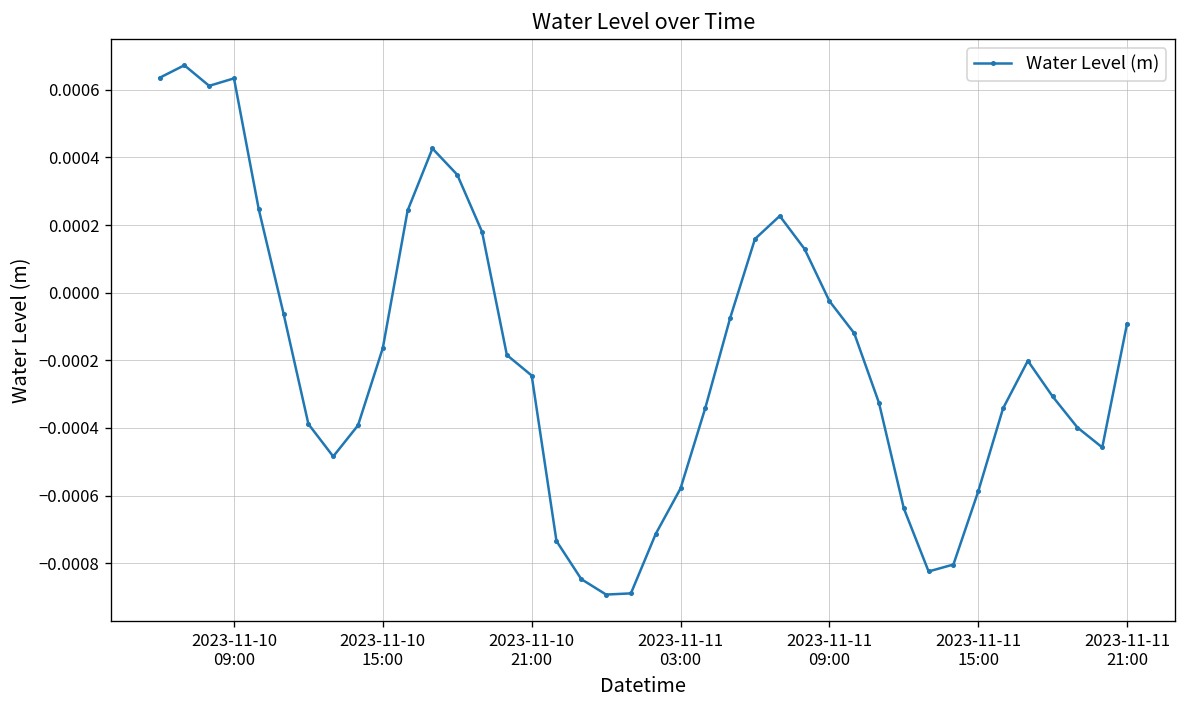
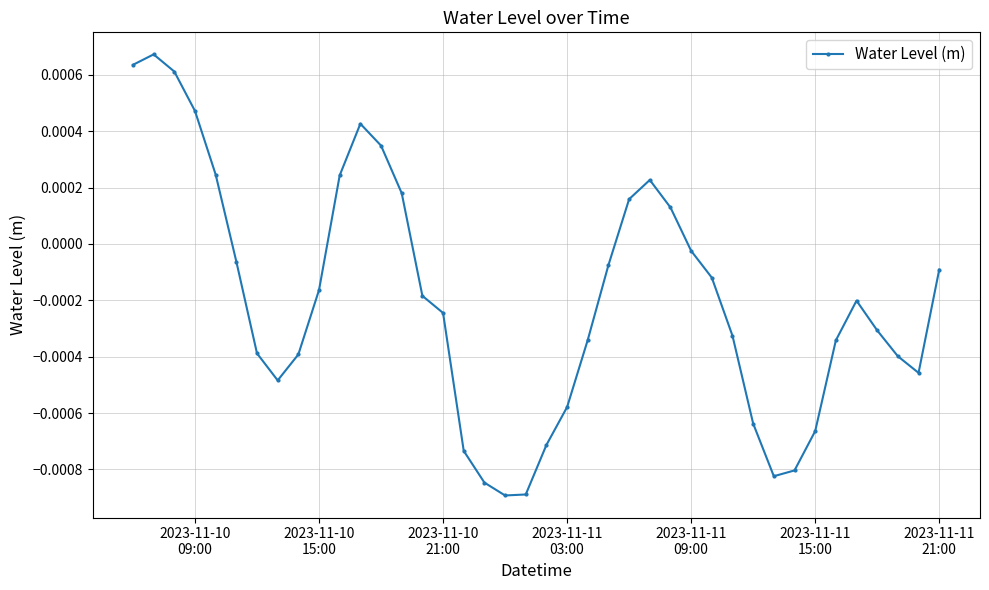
  {
-   "2023-11-10 09:00": 0.00063,
+   "2023-11-10 09:00": 0.00047,
    "2023-11-10 15:00": -0.00016,
    "2023-11-10 21:00": -0.00024,
    "2023-11-11 03:00": -0.00058,
    "2023-11-11 09:00": -0.00002,
-   "2023-11-11 15:00": -0.00059,
+   "2023-11-11 15:00": -0.00066,
    "2023-11-11 21:00": -0.00009
  }
